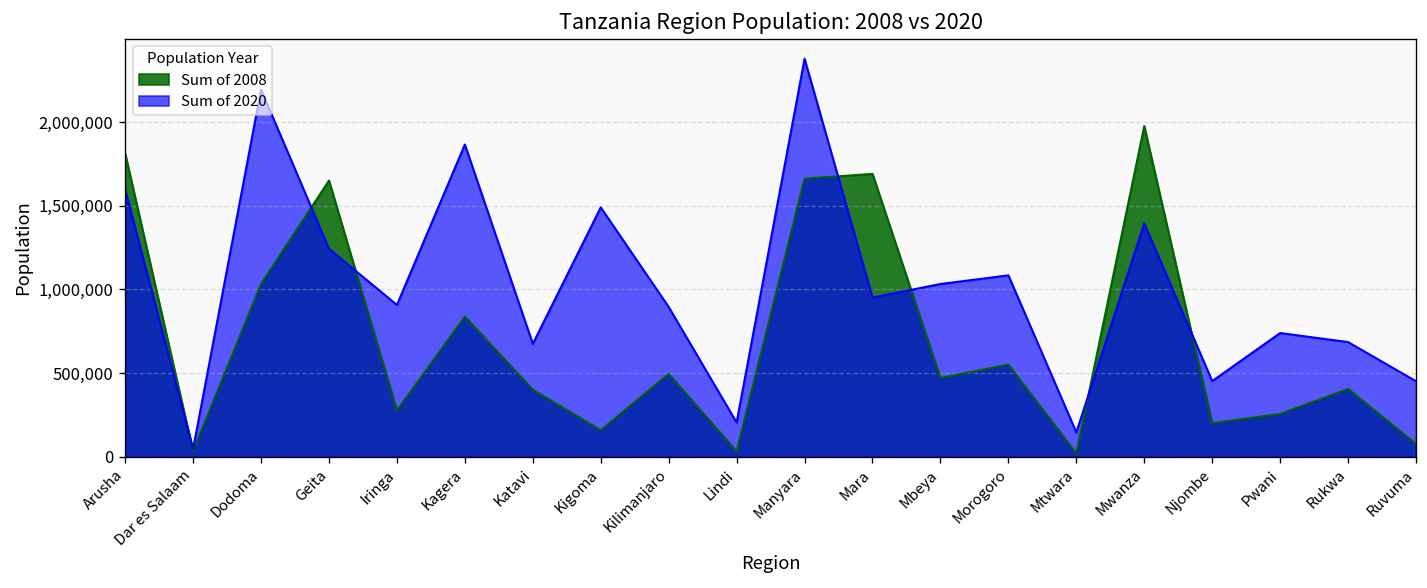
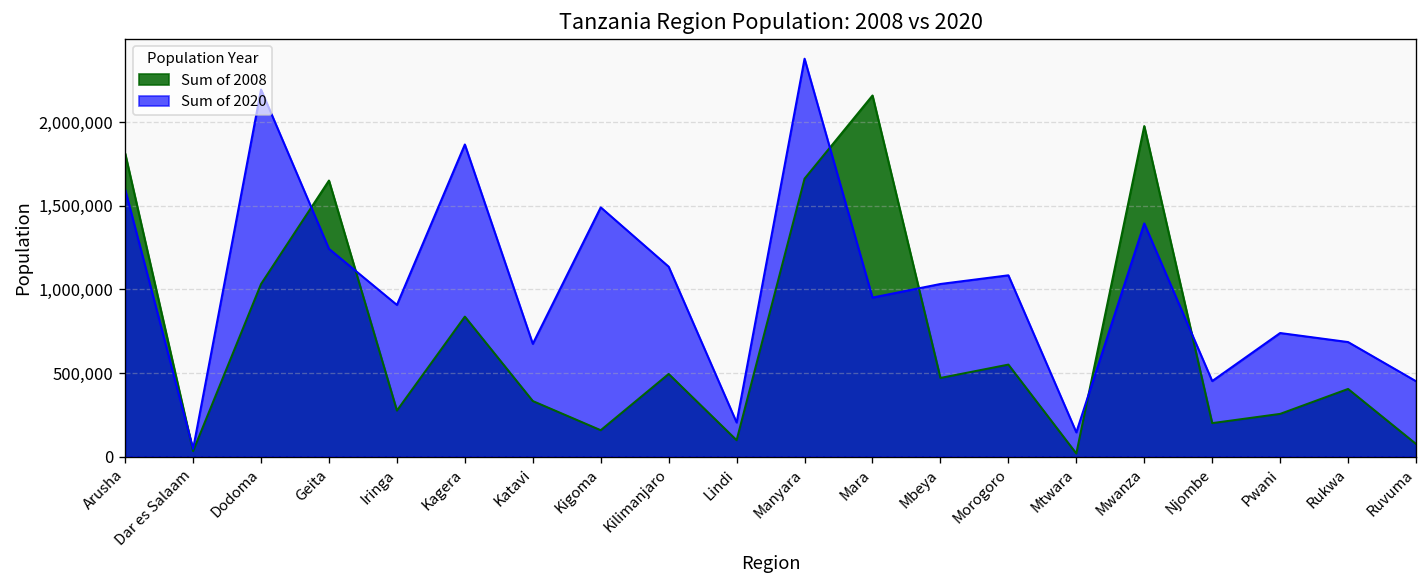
  {
    "Sum of 2008": {
      "Arusha": "1,810,000",
      "Dodoma": "1,030,000",
      "Geita": "1,650,000",
      "Iringa": "280,000",
      "Kagera": "840,000",
-     "Katavi": "400,000",
+     "Katavi": "330,000",
      "Kigoma": "160,000",
      "Kilimanjaro": "490,000",
-     "Lindi": "30,000",
+     "Lindi": "100,000",
      "Manyara": "1,660,000",
-     "Mara": "1,690,000",
+     "Mara": "2,160,000",
      "Mbeya": "470,000",
      "Morogoro": "550,000",
      "Mtwara": "20,000",
      "Mwanza": "1,980,000",
      "Njombe": "200,000",
      "Pwani": "260,000",
      "Rukwa": "400,000",
      "Ruvuma": "80,000"
    },
    "Sum of 2020": {
      "Arusha": "1,600,000",
      "Geita": "1,240,000",
      "Iringa": "910,000",
      "Kagera": "1,870,000",
      "Katavi": "670,000",
      "Kigoma": "1,490,000",
-     "Kilimanjaro": "900,000",
+     "Kilimanjaro": "1,140,000",
      "Lindi": "200,000",
      "Manyara": "2,380,000",
      "Mara": "950,000",
      "Mbeya": "1,030,000",
      "Morogoro": "1,080,000",
      "Mtwara": "140,000",
      "Mwanza": "1,390,000",
      "Njombe": "450,000",
      "Pwani": "740,000",
      "Rukwa": "690,000",
      "Ruvuma": "450,000"
    }
  }
